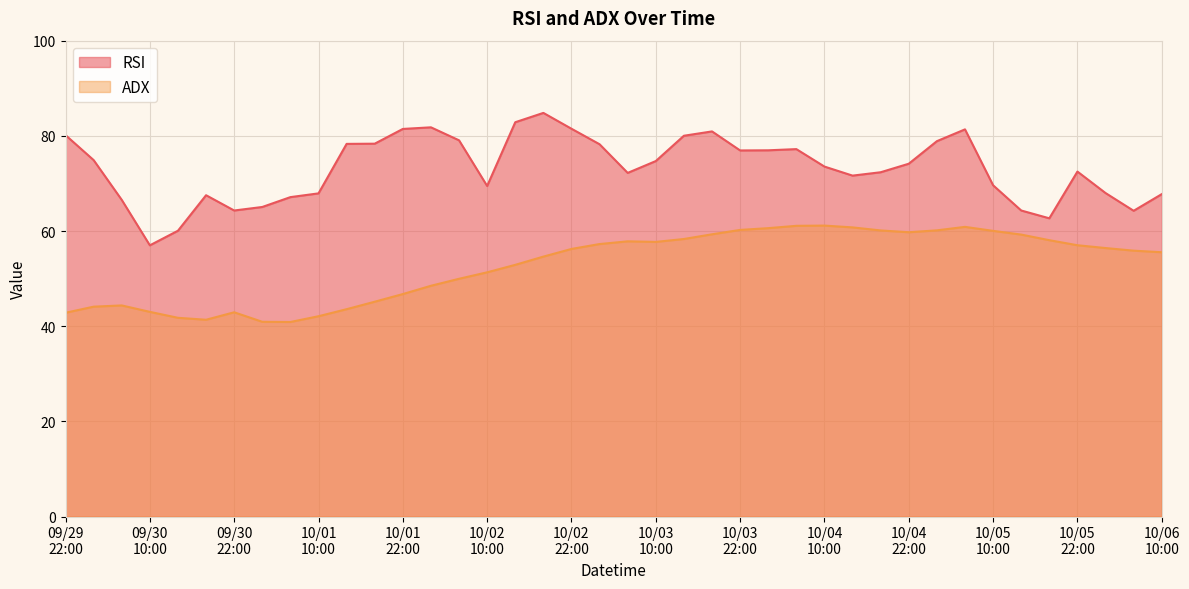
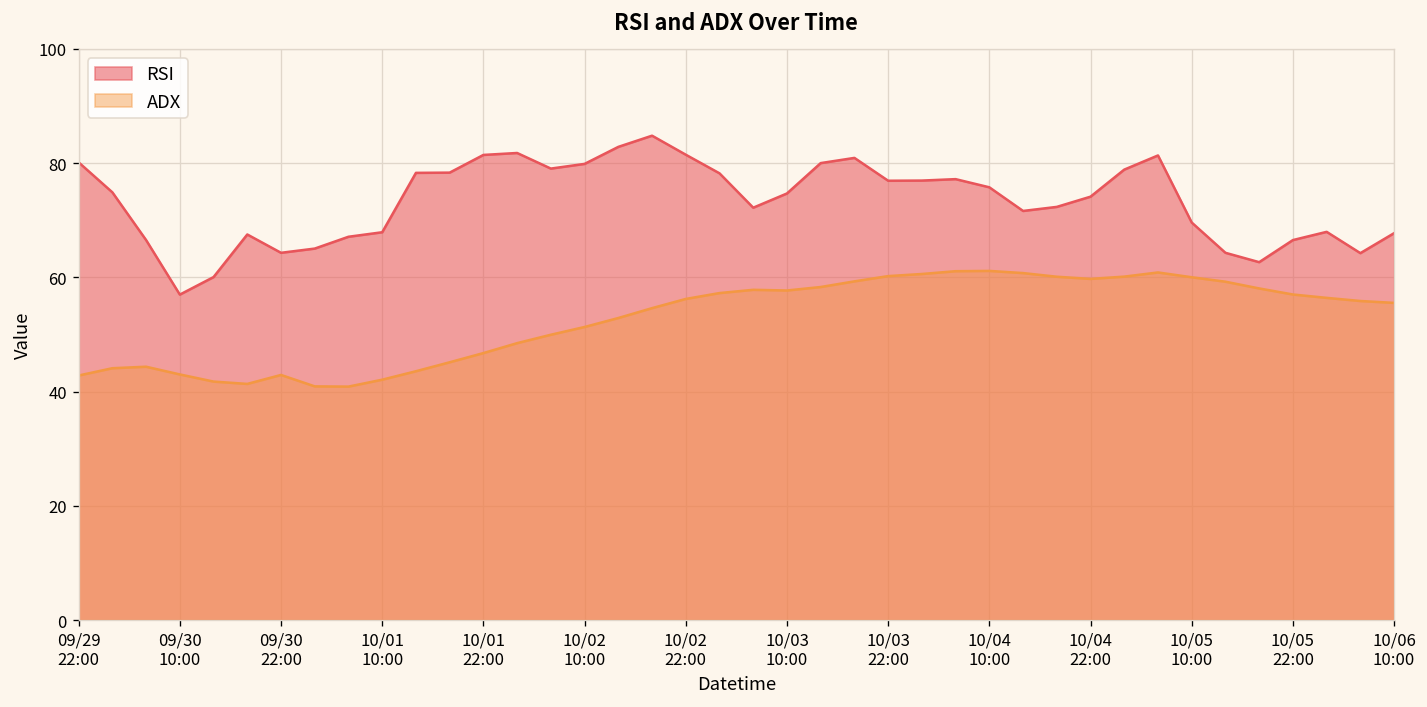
  {
    "RSI": {
      "09/29 22:00": 80,
      "09/30 10:00": 57,
      "09/30 22:00": 64,
      "10/01 10:00": 68,
      "10/01 22:00": 81,
-     "10/02 10:00": 69,
+     "10/02 10:00": 80,
      "10/02 22:00": 81,
      "10/03 10:00": 75,
      "10/03 22:00": 77,
-     "10/04 10:00": 74,
+     "10/04 10:00": 76,
      "10/04 22:00": 74,
      "10/05 10:00": 70,
-     "10/05 22:00": 72,
+     "10/05 22:00": 67,
      "10/06 10:00": 68
    },
    "ADX": {
      "09/29 22:00": 43,
      "09/30 10:00": 43,
      "09/30 22:00": 43,
      "10/01 10:00": 42,
      "10/01 22:00": 47,
      "10/02 10:00": 51,
      "10/02 22:00": 56,
      "10/03 10:00": 58,
      "10/03 22:00": 60,
      "10/04 10:00": 61,
      "10/04 22:00": 60,
      "10/05 10:00": 60,
      "10/05 22:00": 57,
      "10/06 10:00": 56
    }
  }
